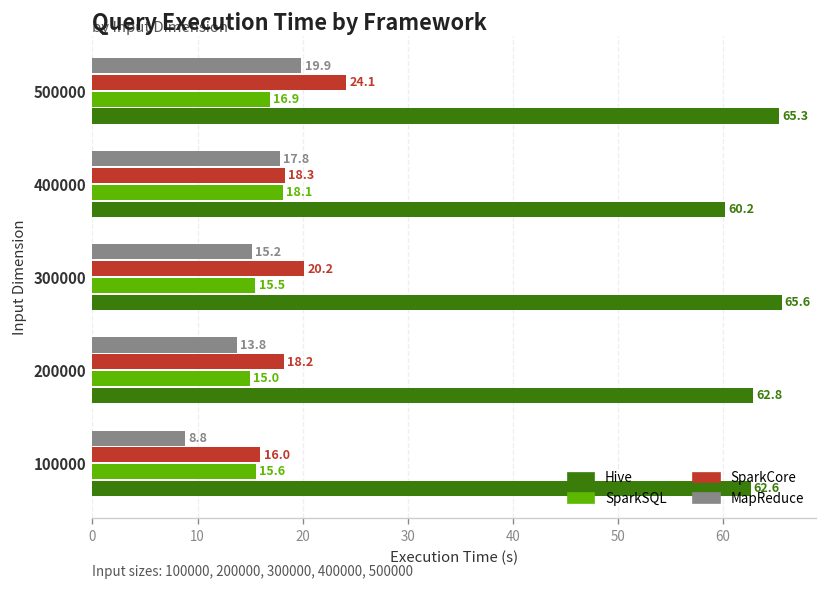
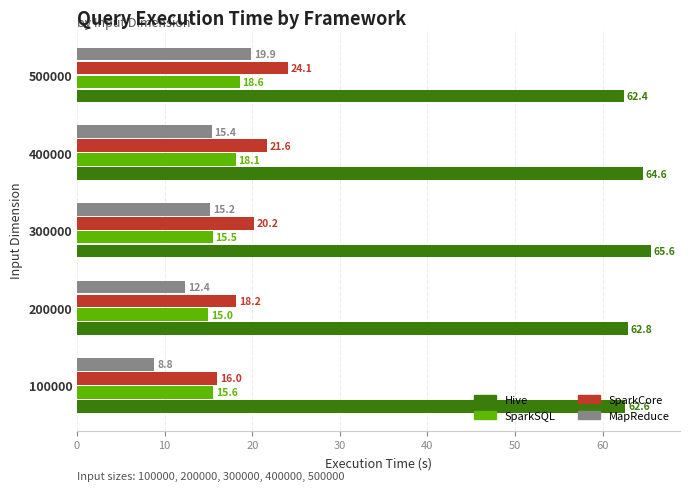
  {
    "Hive": {
-     "500000": 65.3,
-     "400000": 60.2,
+     "500000": 62.4,
+     "400000": 64.6,
      "300000": 65.6,
      "200000": 62.8,
      "100000": 62.6
    },
    "SparkSQL": {
-     "500000": 16.9,
+     "500000": 18.6,
      "400000": 18.1,
      "300000": 15.5,
      "200000": 15.0,
      "100000": 15.6
    },
    "SparkCore": {
      "500000": 24.1,
-     "400000": 18.3,
+     "400000": 21.6,
      "300000": 20.2,
      "200000": 18.2,
      "100000": 16.0
    },
    "MapReduce": {
      "500000": 19.9,
-     "400000": 17.8,
+     "400000": 15.4,
      "300000": 15.2,
-     "200000": 13.8,
+     "200000": 12.4,
      "100000": 8.8
    }
  }
